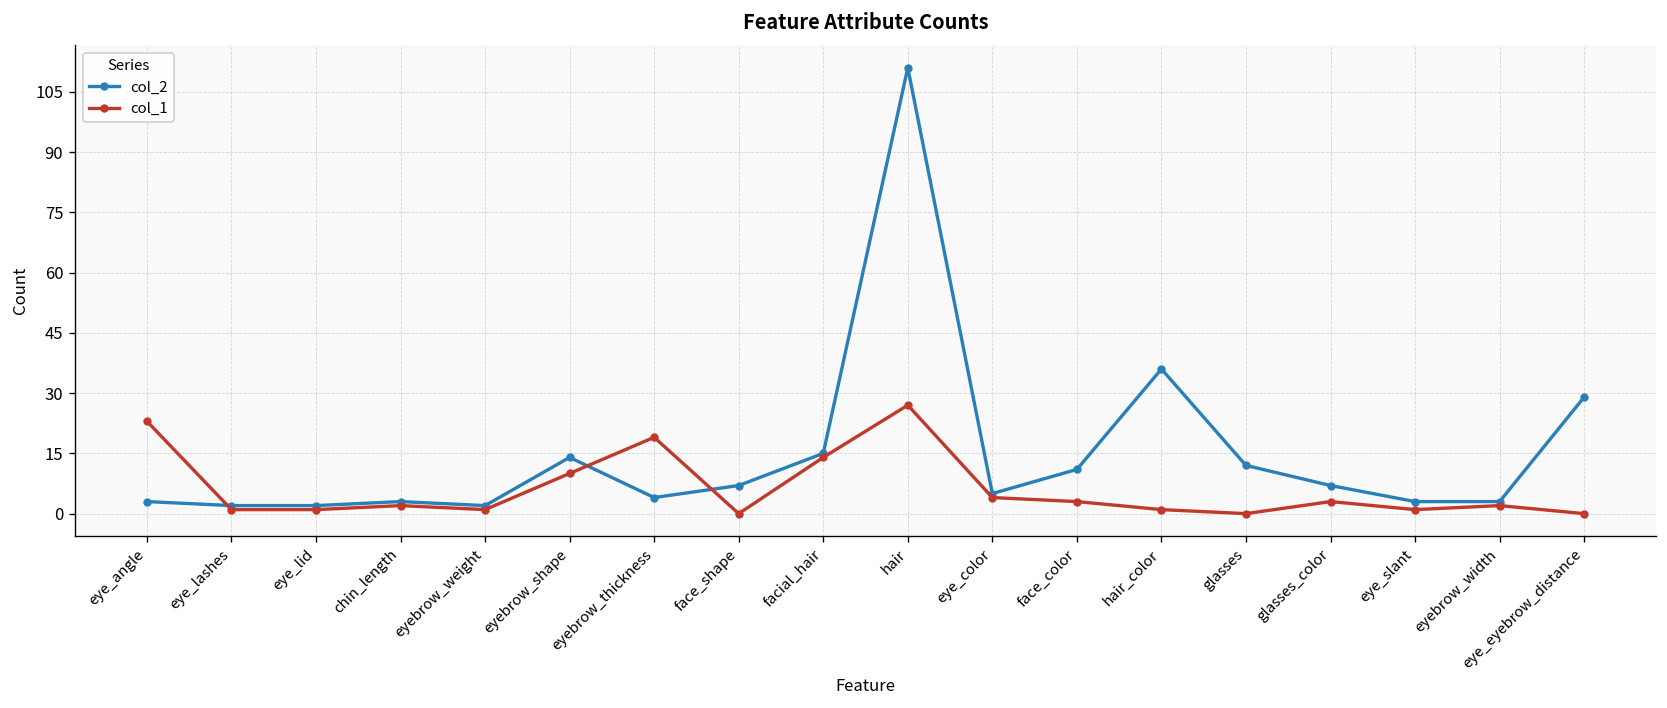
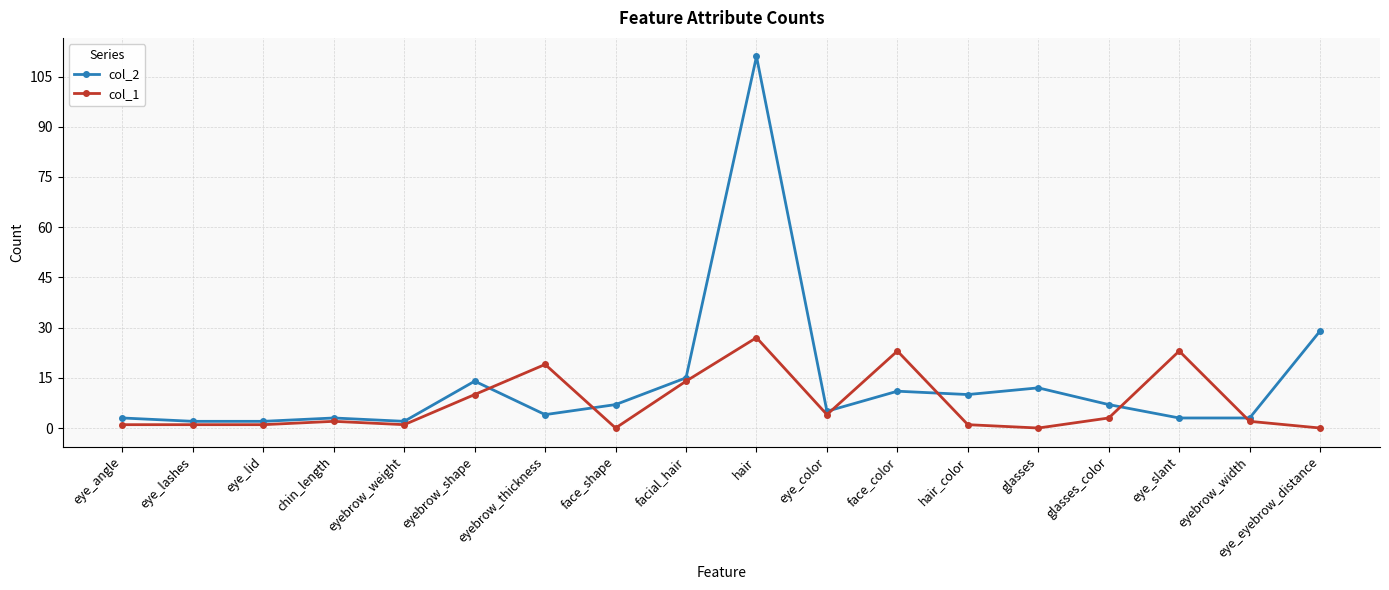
  {
    "col_2": {
      "eye_angle": 3,
      "eye_lashes": 2,
      "eye_lid": 2,
      "chin_length": 3,
      "eyebrow_weight": 2,
      "eyebrow_shape": 14,
      "eyebrow_thickness": 4,
      "face_shape": 7,
      "facial_hair": 15,
      "hair": 111,
      "eye_color": 5,
      "face_color": 11,
-     "hair_color": 36,
+     "hair_color": 10,
      "glasses": 12,
      "glasses_color": 7,
      "eye_slant": 3,
      "eyebrow_width": 3,
      "eye_eyebrow_distance": 29
    },
    "col_1": {
-     "eye_angle": 23,
+     "eye_angle": 1,
      "eye_lashes": 1,
      "eye_lid": 1,
      "chin_length": 2,
      "eyebrow_weight": 1,
      "eyebrow_shape": 10,
      "eyebrow_thickness": 19,
      "face_shape": 0,
      "facial_hair": 14,
      "hair": 27,
      "eye_color": 4,
-     "face_color": 3,
+     "face_color": 23,
      "hair_color": 1,
      "glasses": 0,
      "glasses_color": 3,
-     "eye_slant": 1,
+     "eye_slant": 23,
      "eyebrow_width": 2,
      "eye_eyebrow_distance": 0
    }
  }
